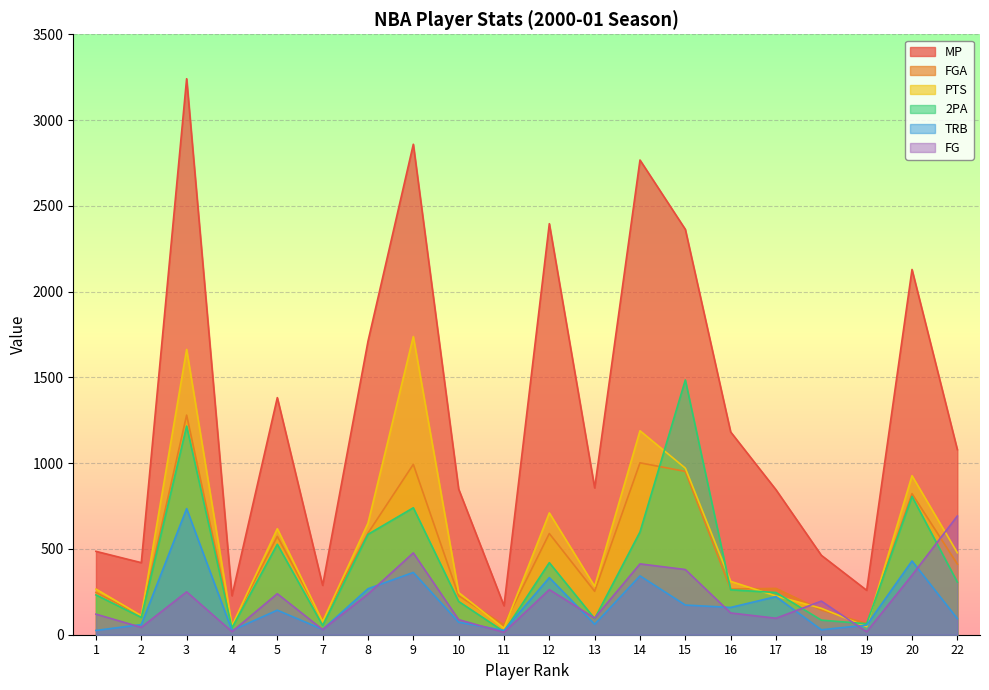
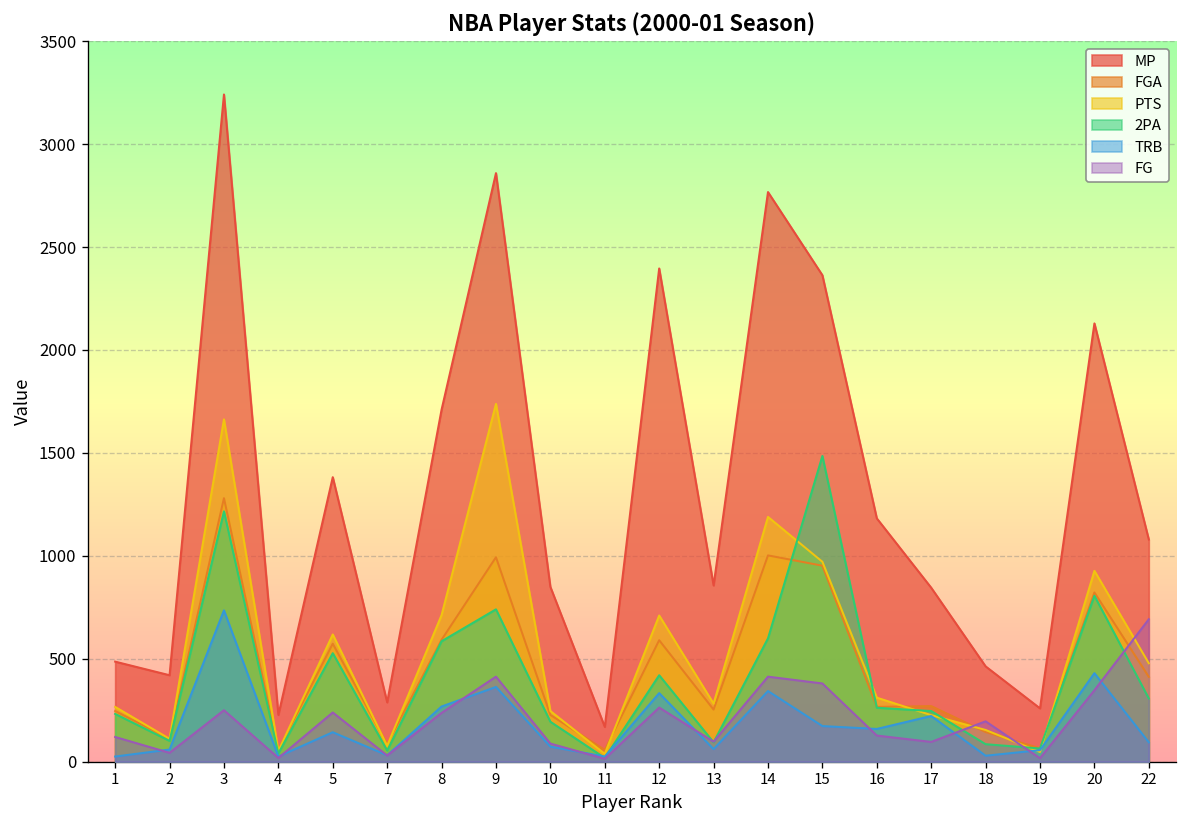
  {
    "PTS": {
      "1": 270,
      "3": 1660,
      "5": 620,
-     "8": 650,
+     "8": 710,
      "9": 1740,
      "10": 250,
      "12": 710,
      "13": 280,
      "14": 1190,
      "15": 970,
      "16": 310,
      "20": 930,
      "22": 480
    },
    "2PA": {
      "3": 1220,
      "5": 530,
      "7": 50,
      "9": 740,
      "10": 190,
      "12": 420,
      "14": 600,
      "15": 1490,
      "17": 250,
      "18": 90,
      "20": 810,
      "22": 310
    },
    "TRB": {
      "1": 30,
      "2": 60,
      "3": 740,
      "5": 140,
      "8": 270,
      "9": 360,
      "10": 70,
      "12": 330,
      "13": 60,
      "14": 340,
      "15": 170,
      "16": 160,
      "18": 30,
      "20": 430,
      "22": 90
    },
    "FG": {
      "1": 120,
      "2": 40,
      "3": 250,
      "5": 240,
      "8": 240,
-     "9": 480,
+     "9": 410,
      "10": 90,
      "12": 260,
      "14": 410,
      "15": 380,
      "16": 130,
      "17": 100,
      "18": 200,
      "19": 20,
      "20": 350,
      "22": 690
    }
  }
